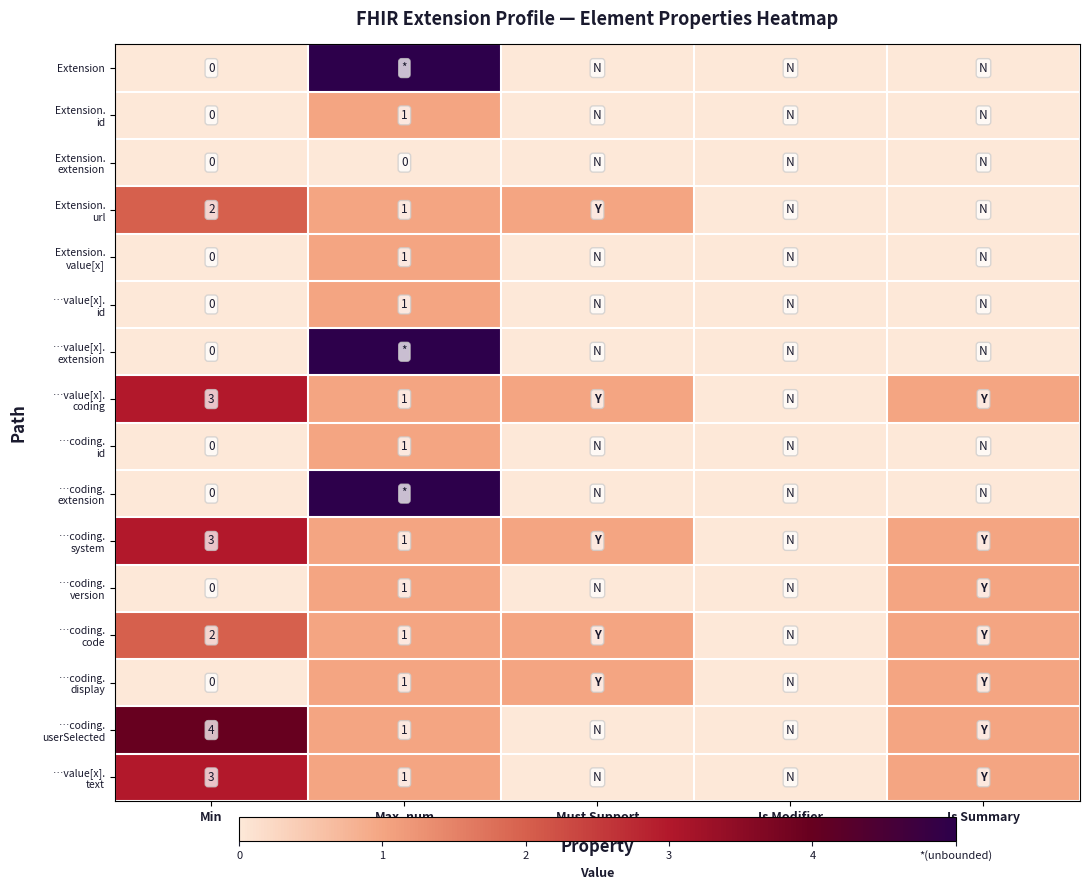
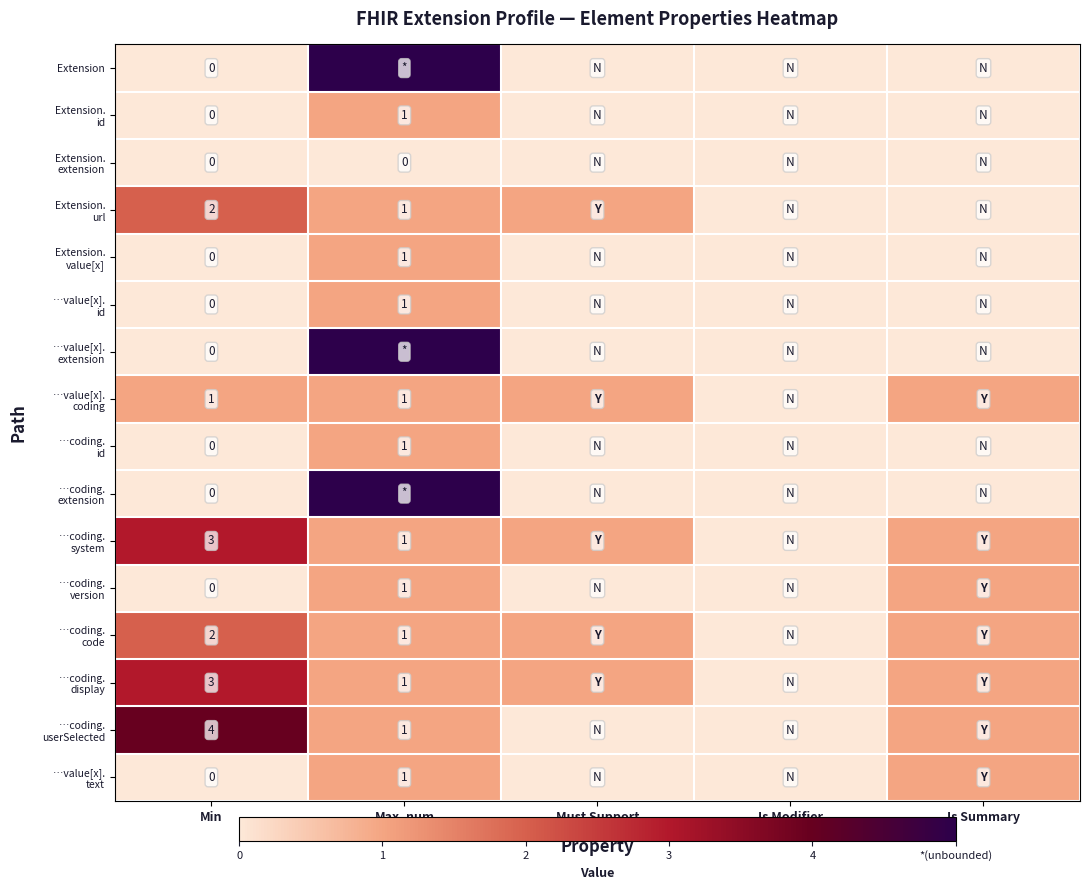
  {
    "…value[x]. coding": {
-     "Min": 3
+     "Min": 1
    },
    "…coding. display": {
-     "Min": 0
+     "Min": 3
    },
    "…value[x]. text": {
-     "Min": 3
+     "Min": 0
    }
  }
